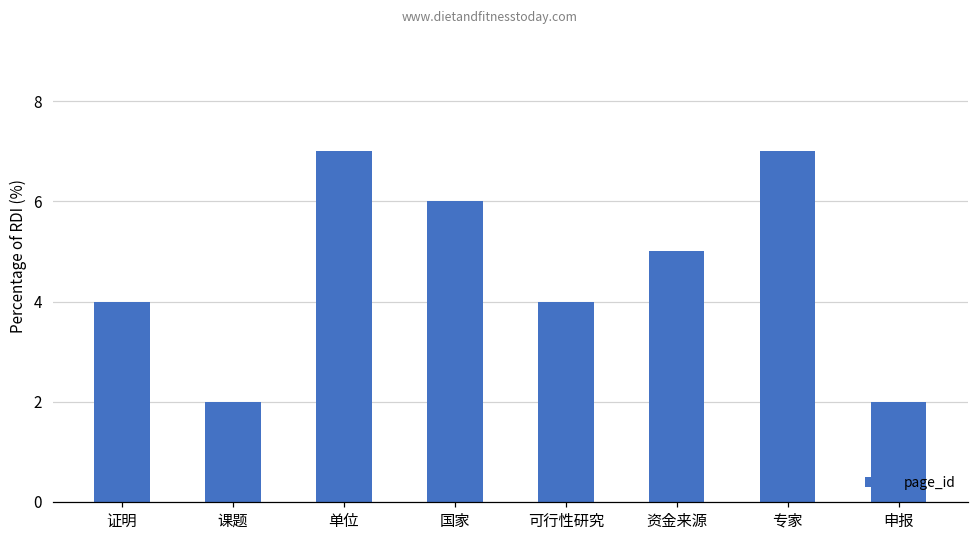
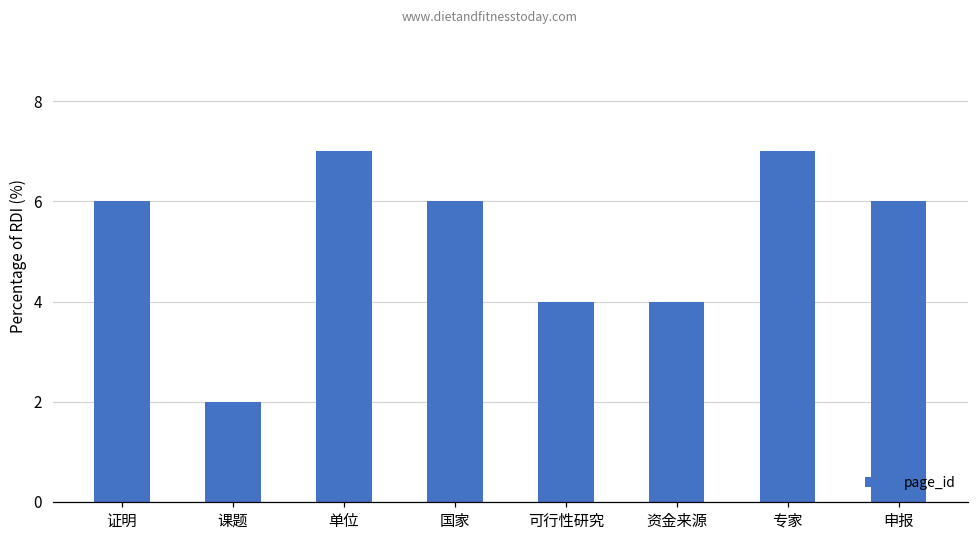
  {
-   "证明": 4,
+   "证明": 6,
    "课题": 2,
    "单位": 7,
    "国家": 6,
    "可行性研究": 4,
-   "资金来源": 5,
+   "资金来源": 4,
    "专家": 7,
-   "申报": 2
+   "申报": 6
  }
